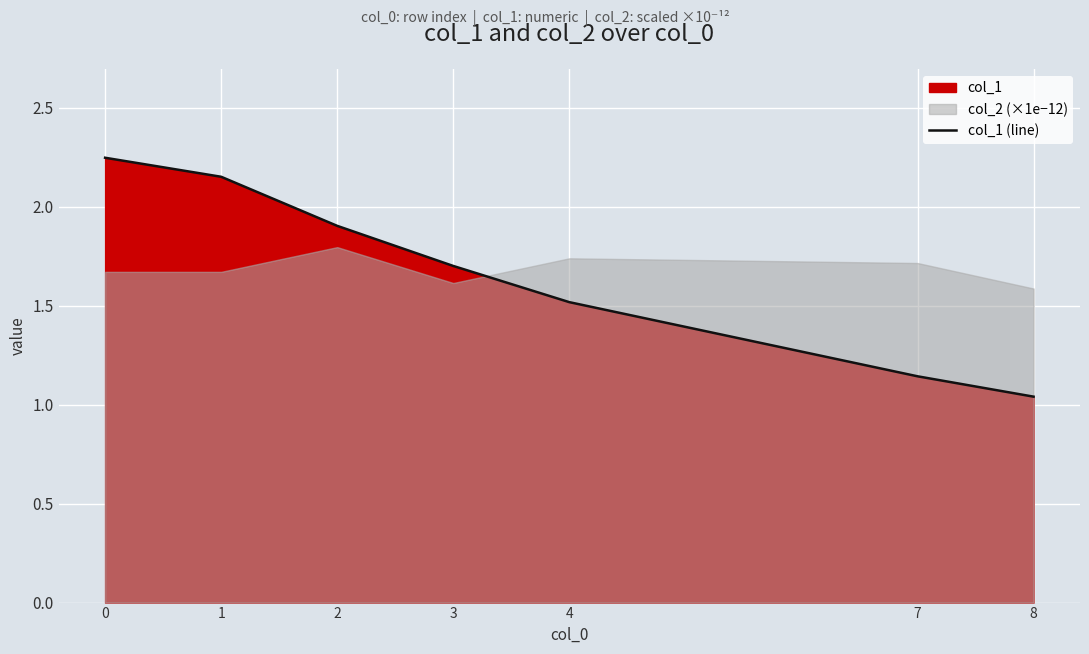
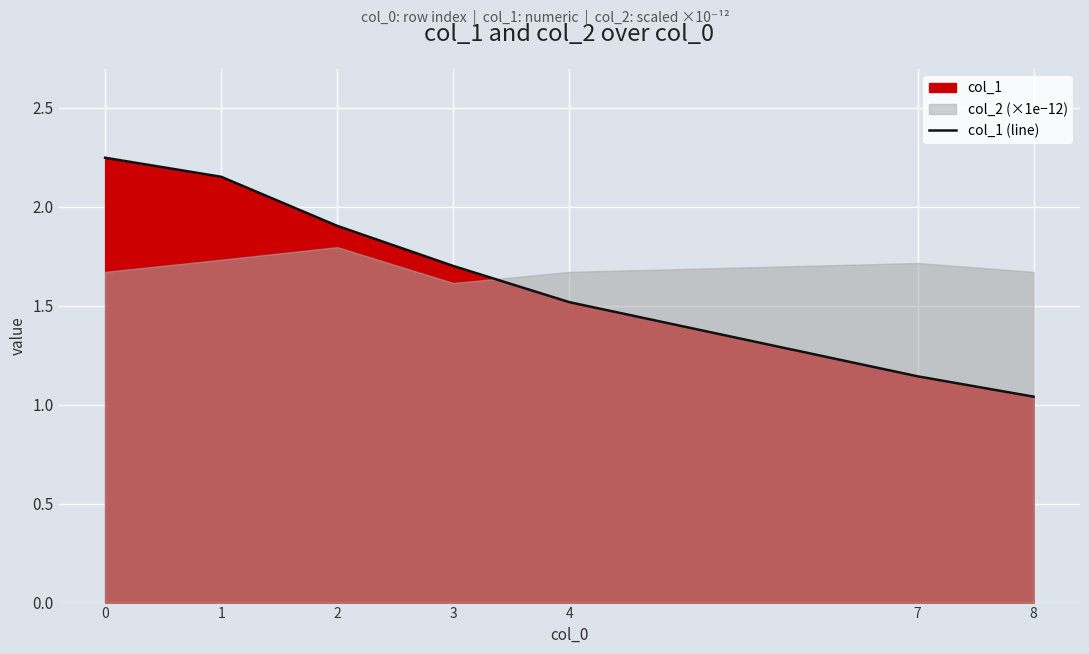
  {
    "col_1": {
      "0": 2.25,
      "1": 2.15,
      "2": 1.90,
      "3": 1.70,
      "4": 1.52,
      "7": 1.14,
      "8": 1.04
    },
    "col_2 (×1e−12)": {
      "0": 1.67,
-     "1": 1.67,
+     "1": 1.73,
      "2": 1.80,
      "3": 1.61,
-     "4": 1.74,
+     "4": 1.67,
      "7": 1.72,
-     "8": 1.59
+     "8": 1.67
    }
  }
